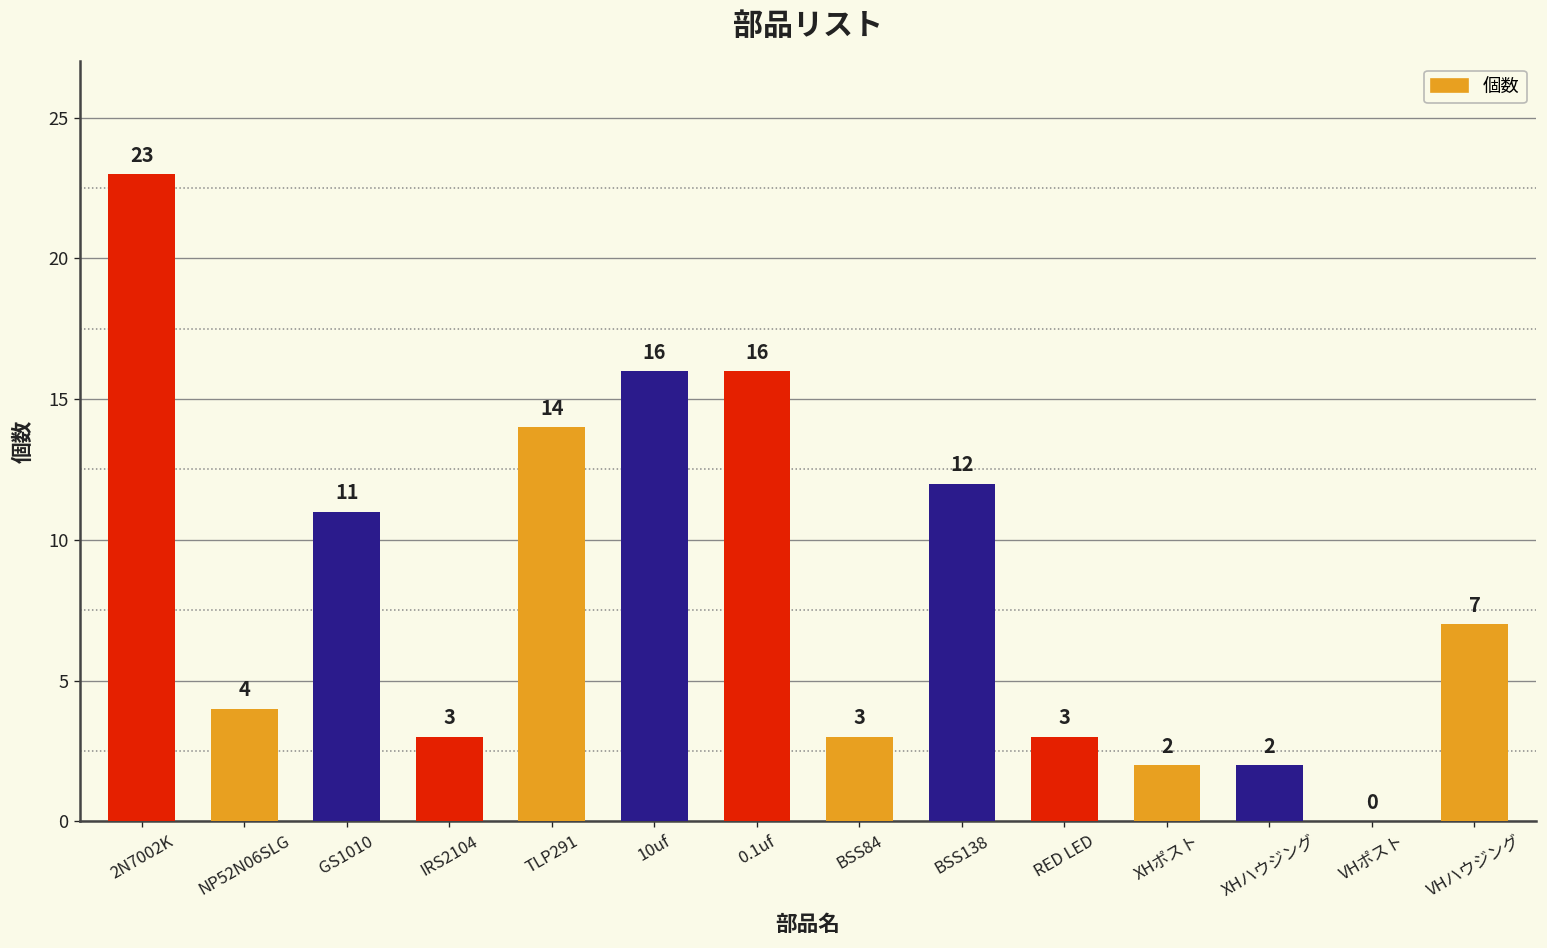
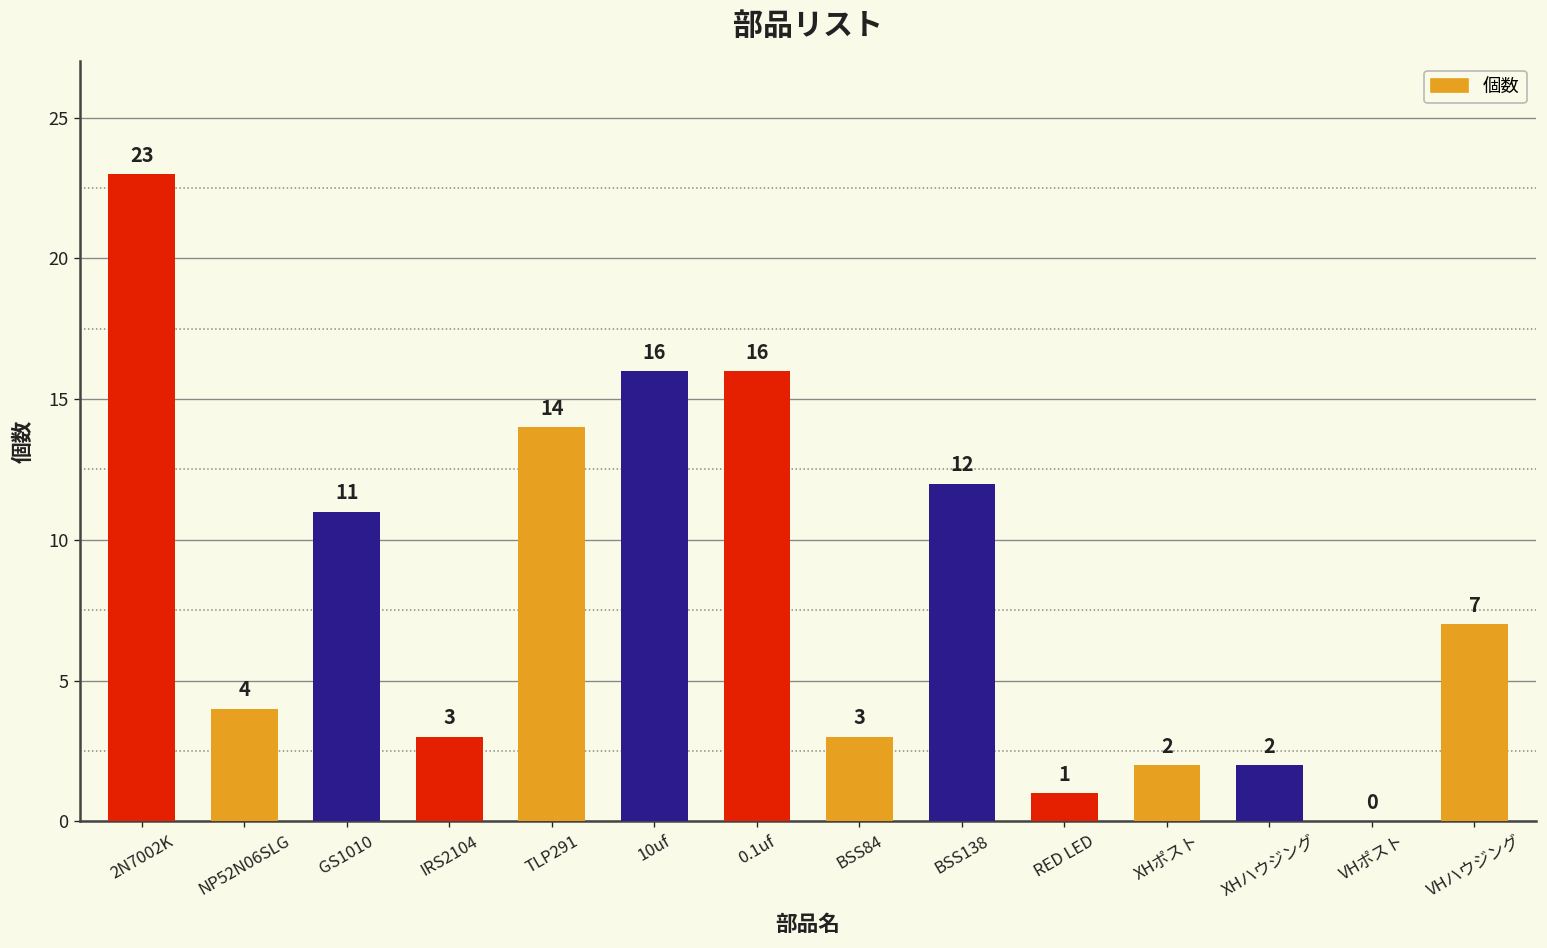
  {
    "2N7002K": 23,
    "NP52N06SLG": 4,
    "GS1010": 11,
    "IRS2104": 3,
    "TLP291": 14,
    "10uf": 16,
    "0.1uf": 16,
    "BSS84": 3,
    "BSS138": 12,
-   "RED LED": 3,
+   "RED LED": 1,
    "XHポスト": 2,
    "XHハウジング": 2,
    "VHポスト": 0,
    "VHハウジング": 7
  }
